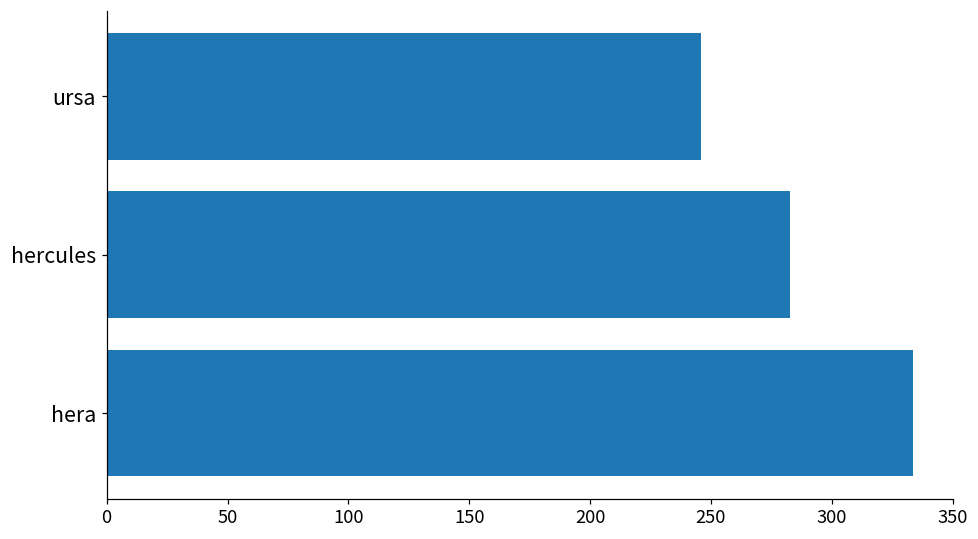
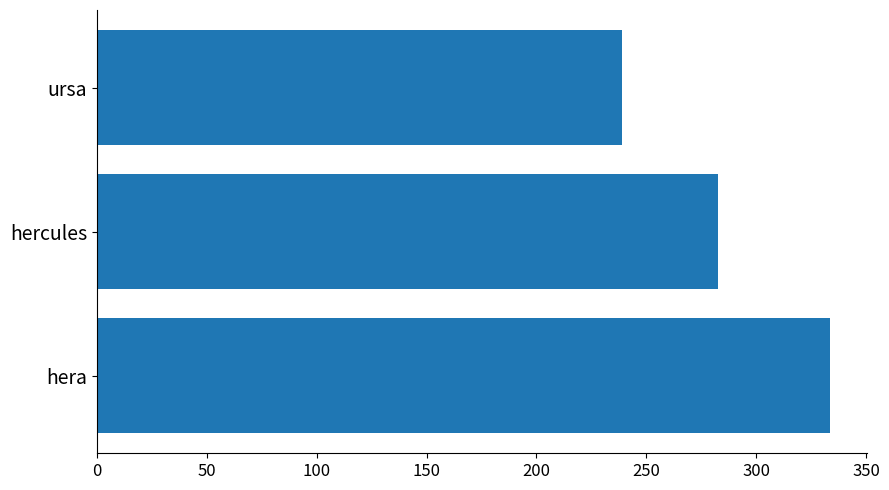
  {
-   "ursa": 246,
+   "ursa": 239,
    "hercules": 283,
    "hera": 334
  }
